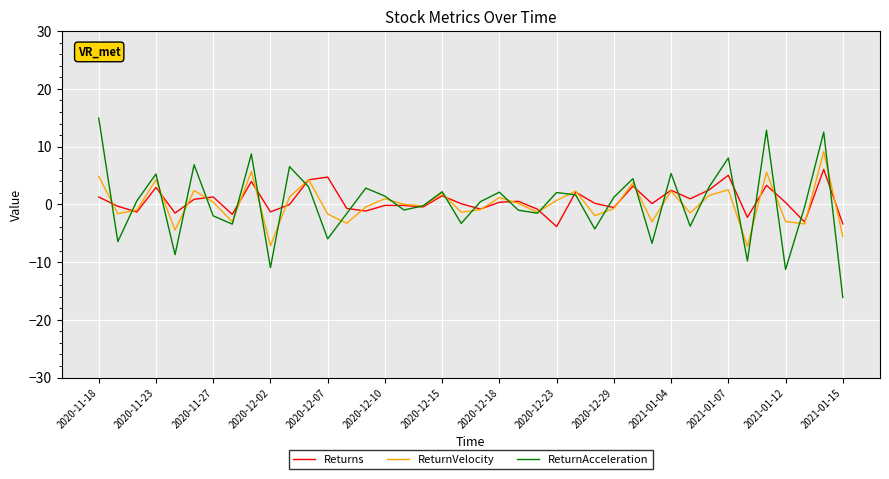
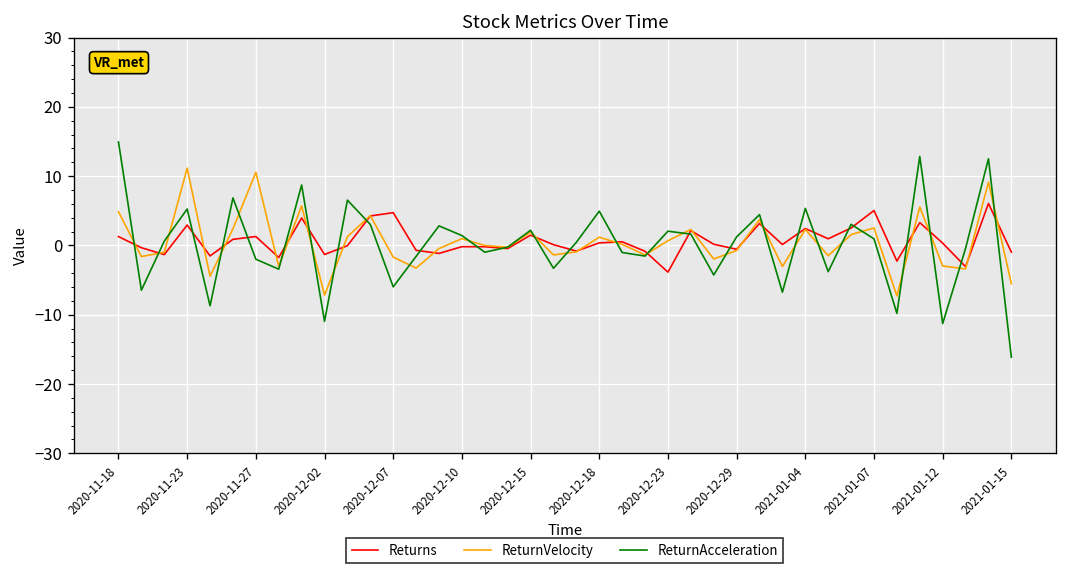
  {
    "Returns": {
      "2020-11-18": 1,
      "2020-11-23": 3,
      "2020-11-27": 1,
      "2020-12-02": -1,
      "2020-12-07": 5,
      "2020-12-10": 0,
      "2020-12-15": 1,
      "2020-12-18": 0,
      "2020-12-23": -4,
      "2021-01-07": 5,
      "2021-01-12": 0,
-     "2021-01-15": -3
+     "2021-01-15": -1
    },
    "ReturnVelocity": {
      "2020-11-18": 5,
-     "2020-11-23": 4,
-     "2020-11-27": 0,
+     "2020-11-23": 11,
+     "2020-11-27": 11,
      "2020-12-02": -7,
      "2020-12-07": -2,
      "2020-12-10": 1,
      "2020-12-18": 1,
      "2020-12-23": 1,
      "2021-01-07": 3,
      "2021-01-12": -3,
      "2021-01-15": -6
    },
    "ReturnAcceleration": {
      "2020-11-18": 15,
      "2020-11-23": 5,
      "2020-11-27": -2,
      "2020-12-02": -11,
      "2020-12-07": -6,
      "2020-12-10": 1,
-     "2020-12-18": 2,
+     "2020-12-18": 5,
      "2020-12-23": 2,
      "2020-12-29": 1,
      "2021-01-04": 5,
-     "2021-01-07": 8,
+     "2021-01-07": 1,
      "2021-01-12": -11,
      "2021-01-15": -16
    }
  }
